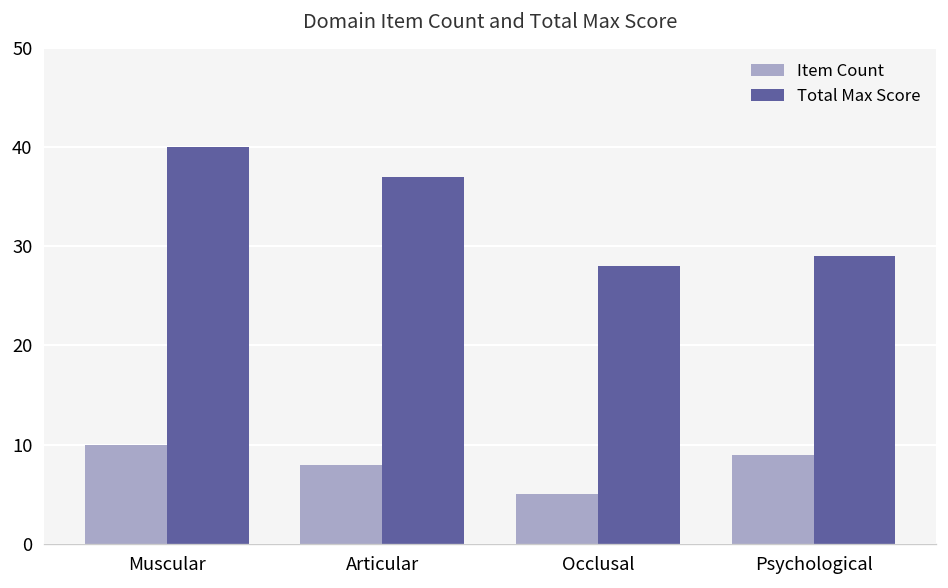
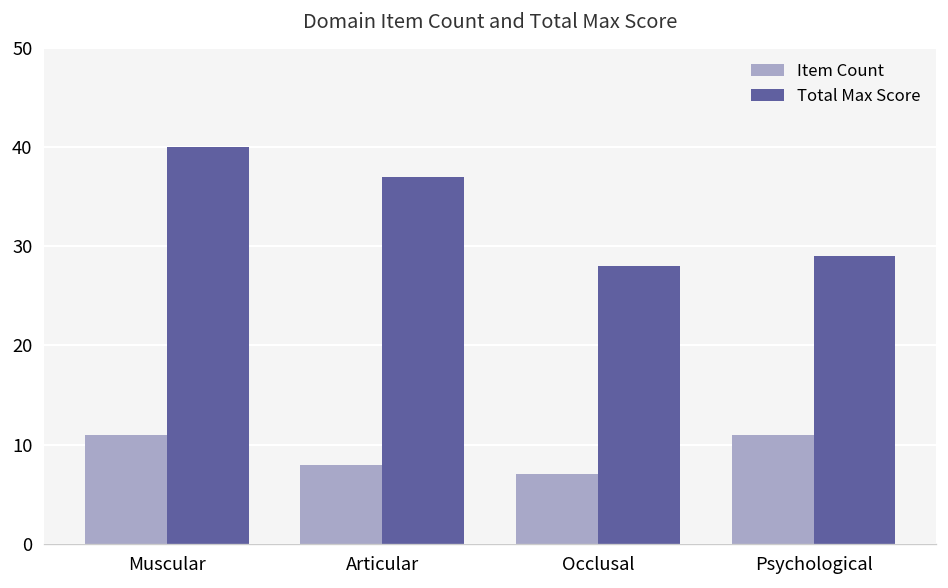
  {
    "Item Count": {
-     "Muscular": 10,
+     "Muscular": 11,
      "Articular": 8,
-     "Occlusal": 5,
-     "Psychological": 9
+     "Occlusal": 7,
+     "Psychological": 11
    },
    "Total Max Score": {
      "Muscular": 40,
      "Articular": 37,
      "Occlusal": 28,
      "Psychological": 29
    }
  }
